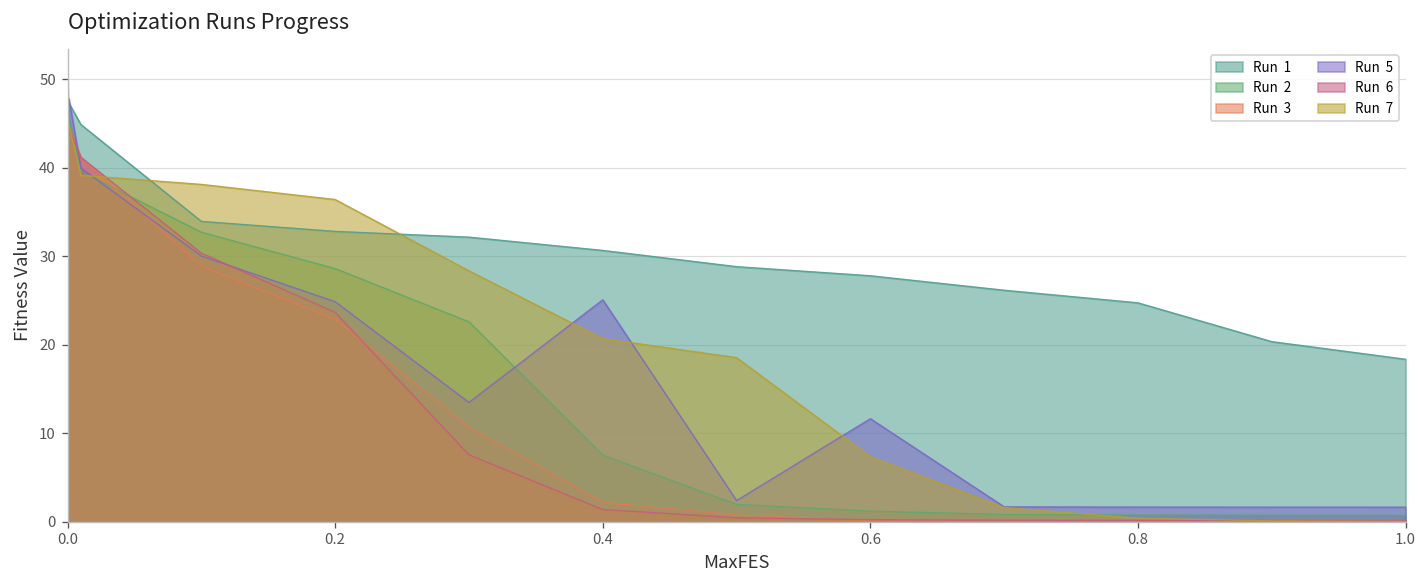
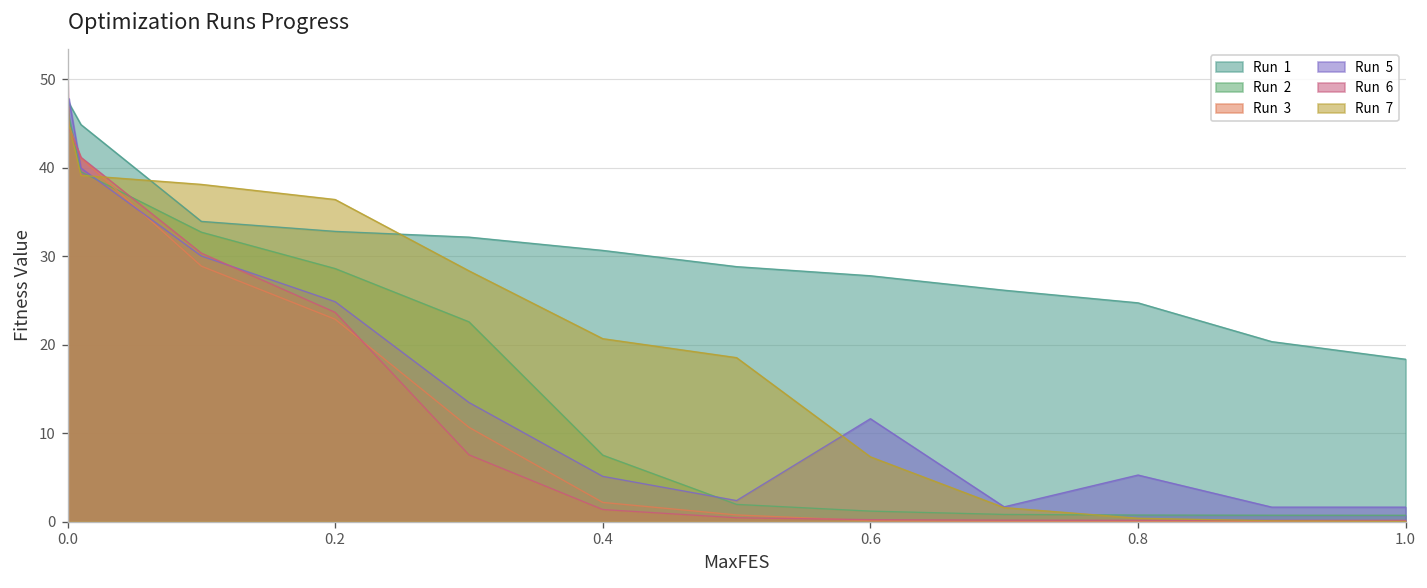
  {
    "Run 5": {
      "0.2": 25,
-     "0.4": 25,
+     "0.4": 5,
      "0.6": 12,
-     "0.8": 2,
+     "0.8": 5,
      "1.0": 2
    }
  }
